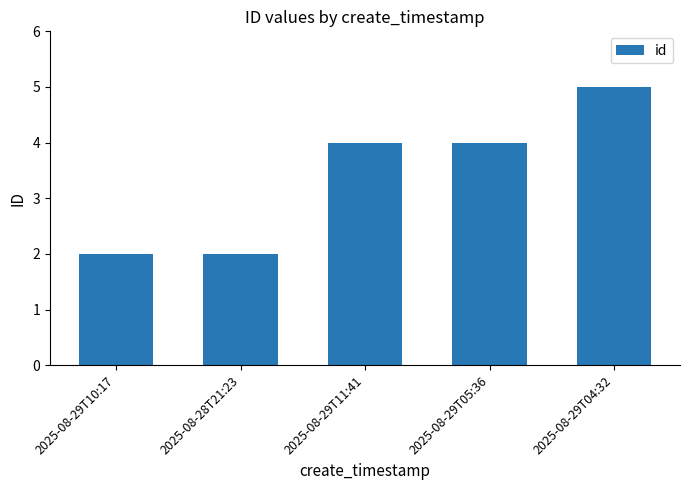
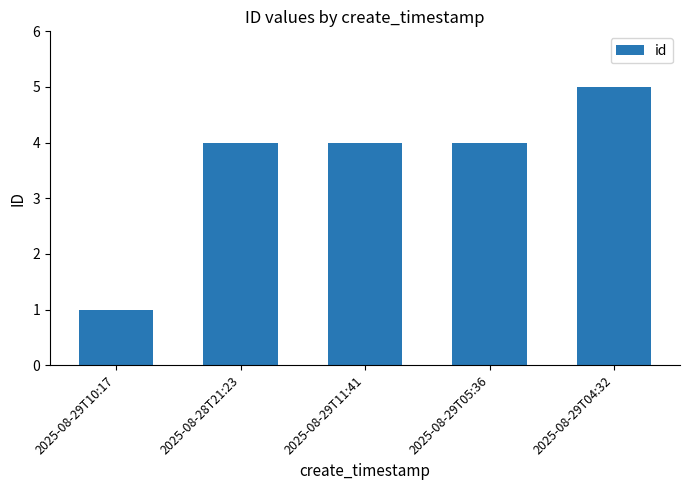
  {
-   "2025-08-29T10:17": 2,
-   "2025-08-28T21:23": 2,
+   "2025-08-29T10:17": 1,
+   "2025-08-28T21:23": 4,
    "2025-08-29T11:41": 4,
    "2025-08-29T05:36": 4,
    "2025-08-29T04:32": 5
  }
